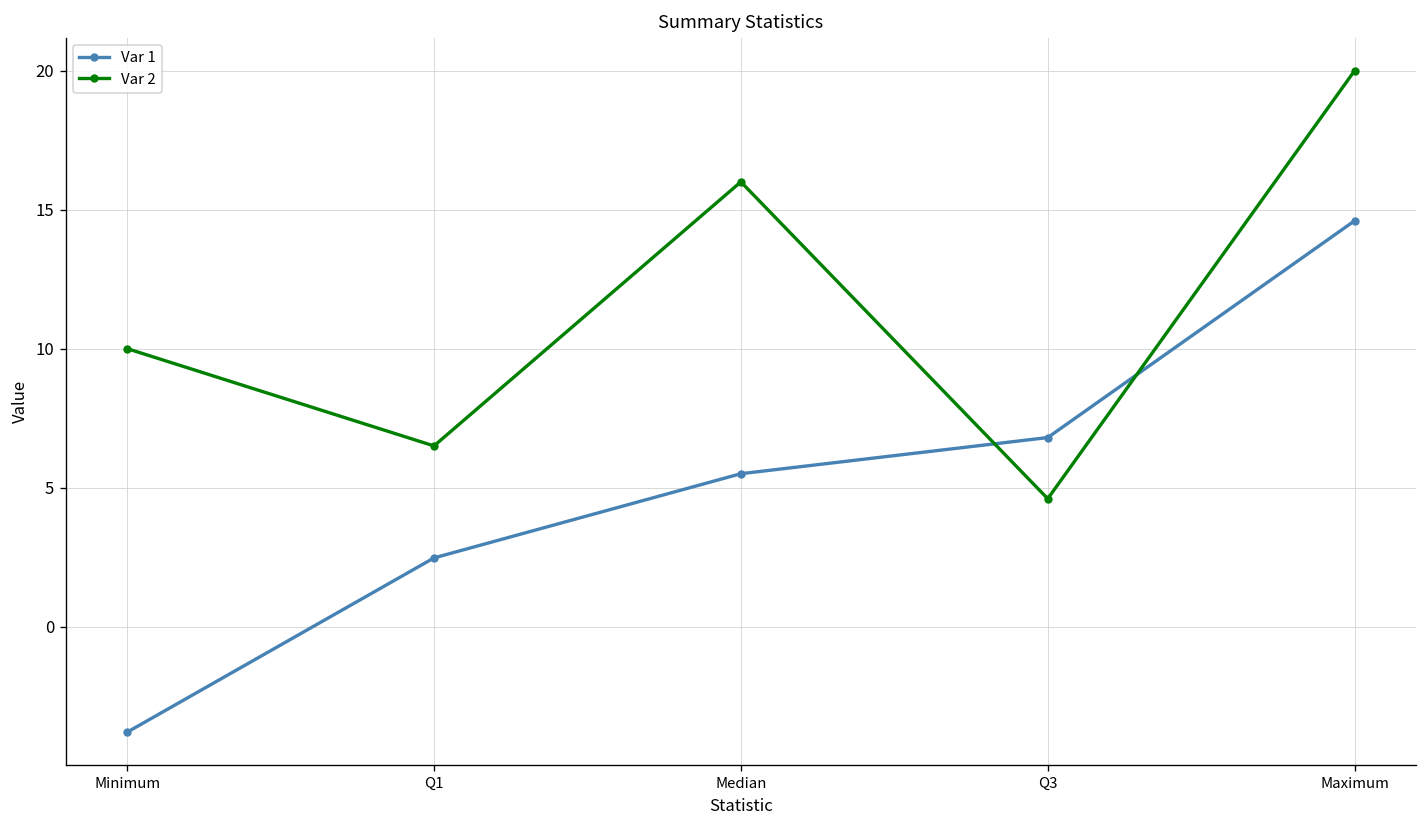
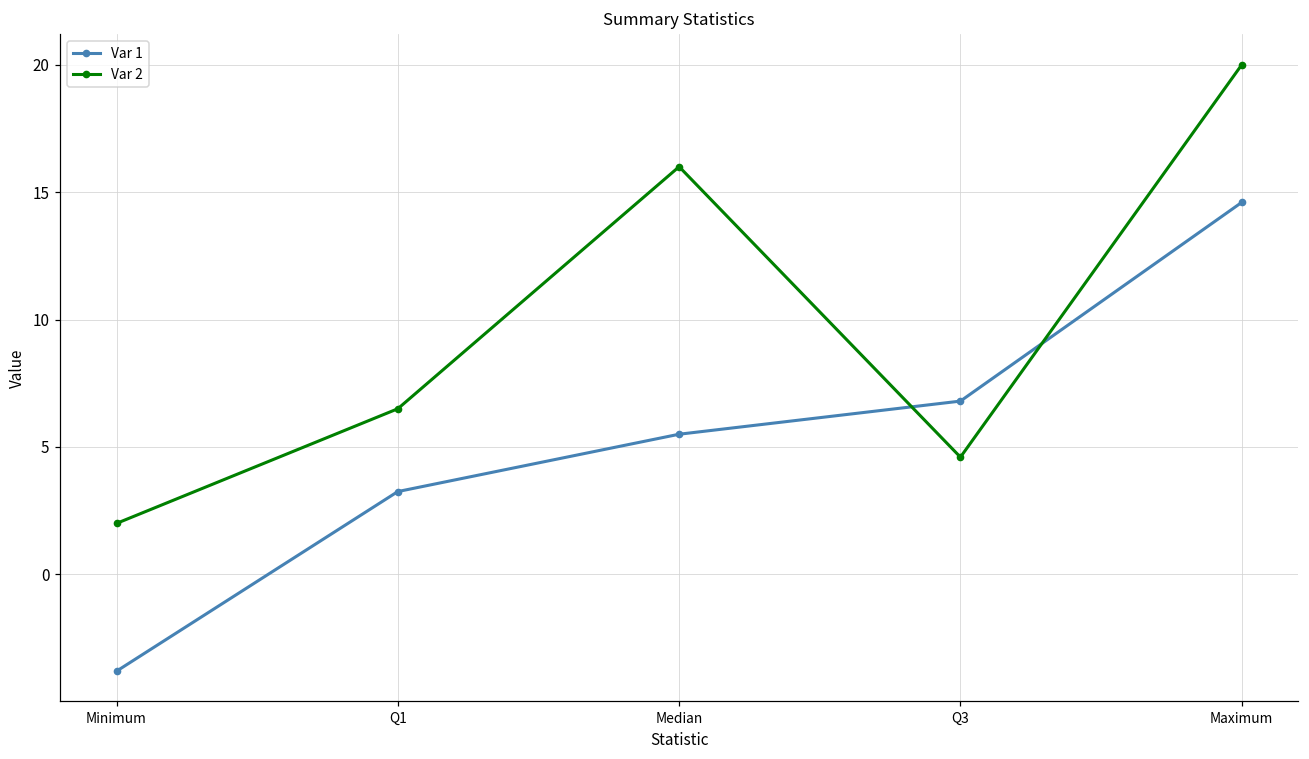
  {
    "Var 1": {
      "Minimum": -3.8,
-     "Q1": 2.5,
+     "Q1": 3.3,
      "Median": 5.5,
      "Q3": 6.8,
      "Maximum": 14.6
    },
    "Var 2": {
-     "Minimum": 10,
+     "Minimum": 2,
      "Q1": 6.5,
      "Median": 16,
      "Q3": 4.6,
      "Maximum": 20
    }
  }
